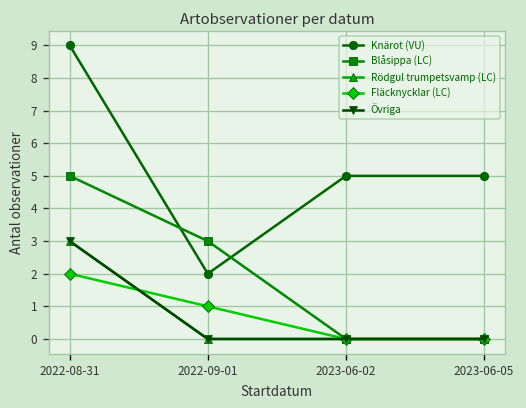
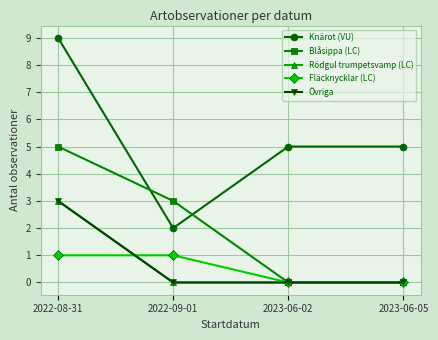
  {
    "Fläcknycklar (LC)": {
-     "2022-08-31": 2,
+     "2022-08-31": 1,
      "2022-09-01": 1
    }
  }
